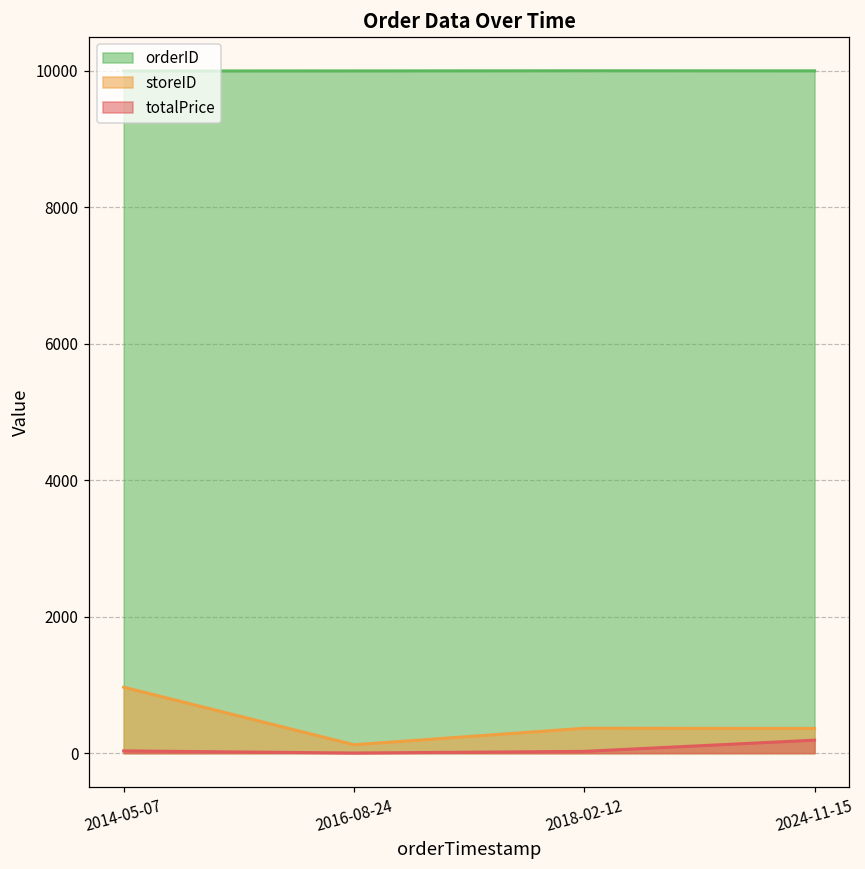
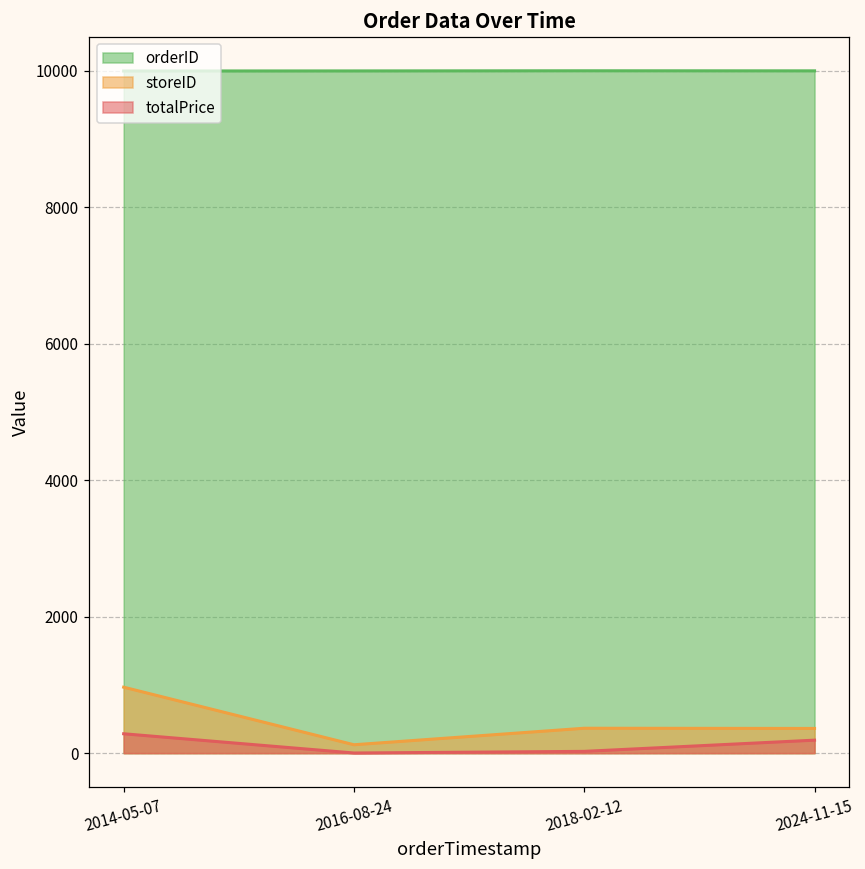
  {
    "orderID": {
      "2016-08-24": 10000,
      "2018-02-12": 10000,
      "2024-11-15": 10000
    },
    "storeID": {
      "2014-05-07": 1000,
      "2016-08-24": 100,
      "2018-02-12": 400,
      "2024-11-15": 400
    },
    "totalPrice": {
-     "2014-05-07": 0,
+     "2014-05-07": 300,
      "2016-08-24": 0,
      "2018-02-12": 0,
      "2024-11-15": 200
    }
  }
